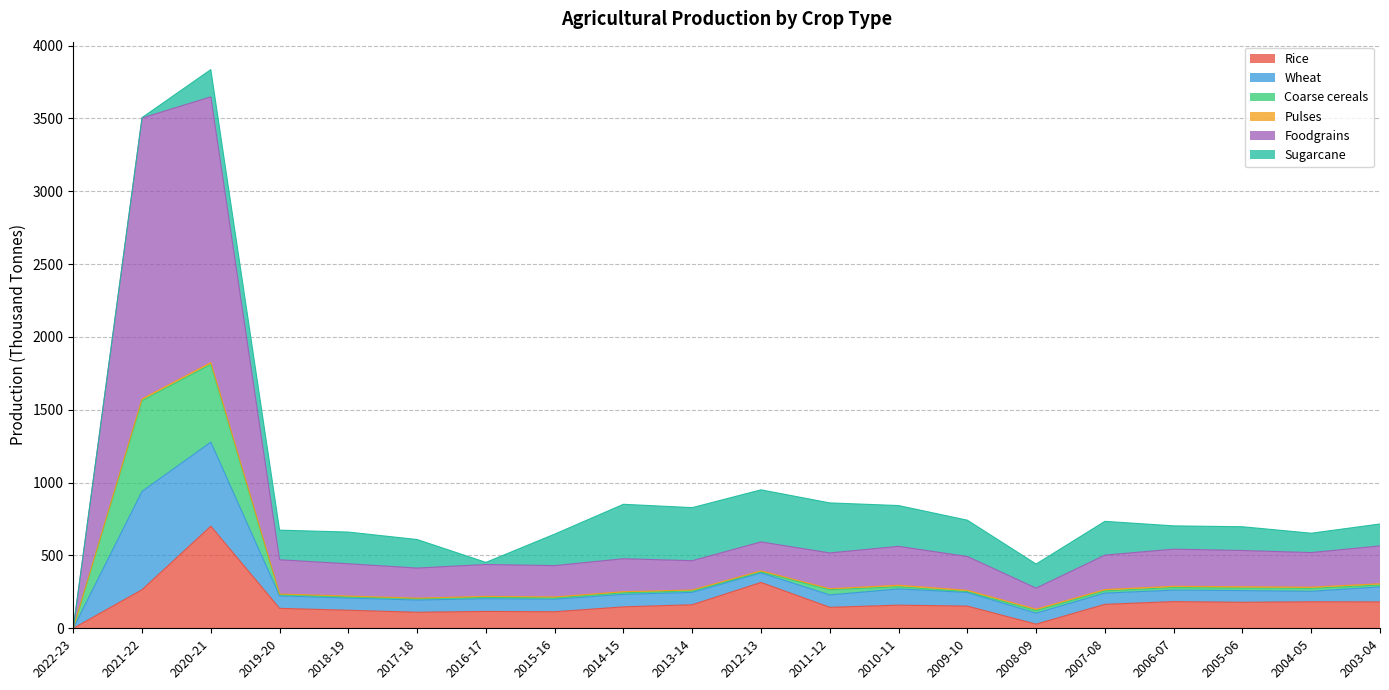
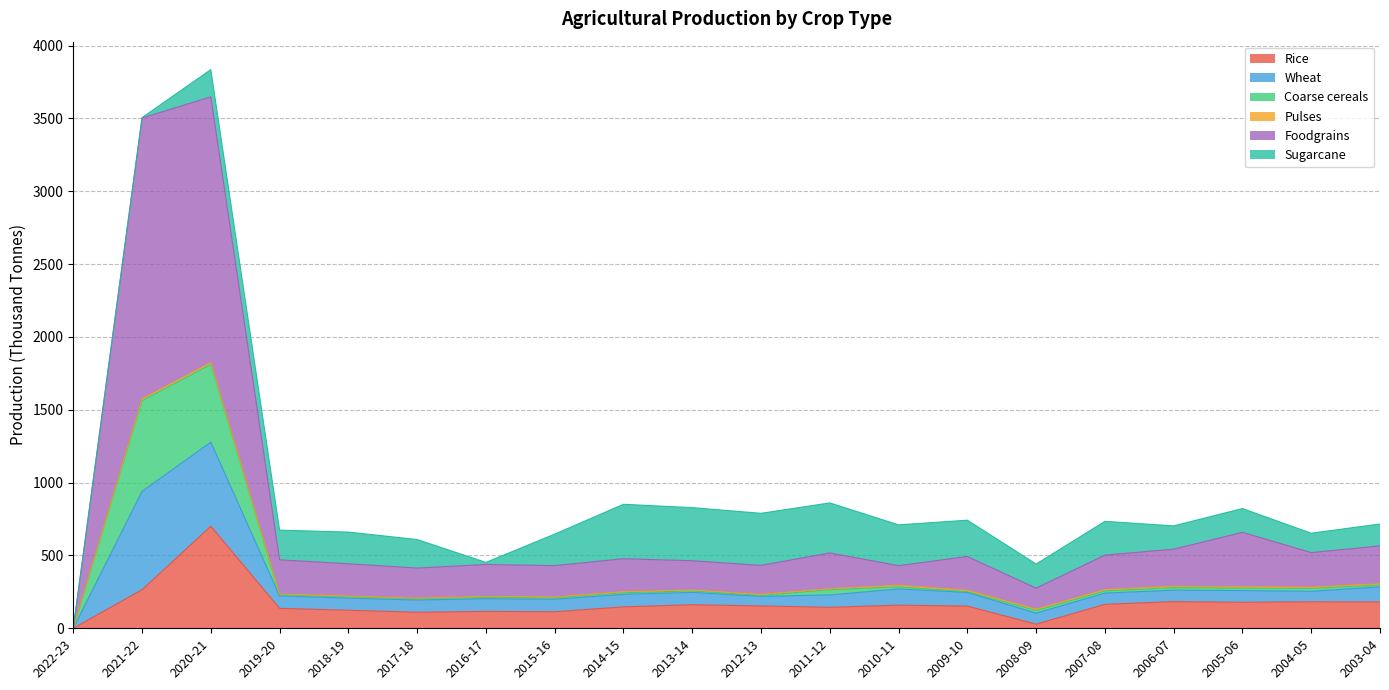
  {
    "Rice": {
      "2021-22": 260,
      "2020-21": 700,
      "2019-20": 140,
      "2018-19": 120,
      "2017-18": 110,
      "2016-17": 120,
      "2015-16": 110,
      "2014-15": 150,
      "2013-14": 160,
-     "2012-13": 310,
+     "2012-13": 150,
      "2011-12": 140,
      "2010-11": 160,
      "2009-10": 150,
      "2008-09": 30,
      "2007-08": 160,
      "2006-07": 180,
      "2005-06": 180,
      "2004-05": 180,
      "2003-04": 180
    },
    "Wheat": {
      "2021-22": 680,
      "2020-21": 580,
      "2011-12": 90,
      "2008-09": 80,
      "2005-06": 80,
      "2004-05": 70
    },
    "Foodgrains": {
      "2020-21": 1820,
      "2019-20": 240,
      "2018-19": 220,
      "2017-18": 210,
      "2015-16": 220,
      "2014-15": 230,
      "2013-14": 200,
      "2012-13": 200,
      "2011-12": 250,
-     "2010-11": 270,
+     "2010-11": 130,
      "2009-10": 230,
      "2008-09": 140,
      "2007-08": 240,
      "2006-07": 250,
-     "2005-06": 250,
+     "2005-06": 370,
      "2004-05": 240,
      "2003-04": 260
    }
  }
